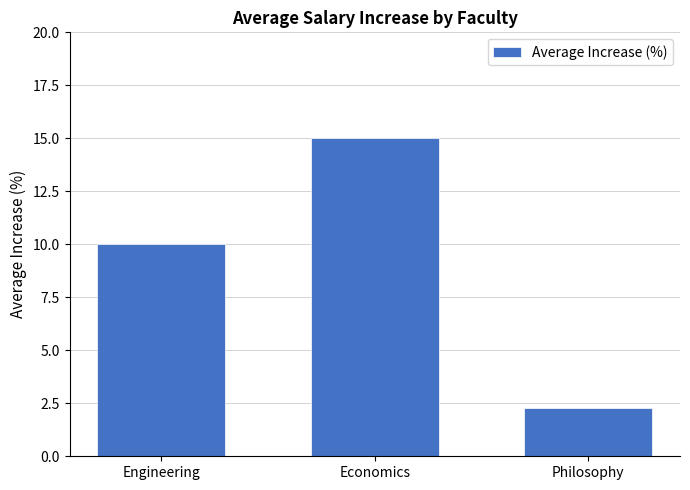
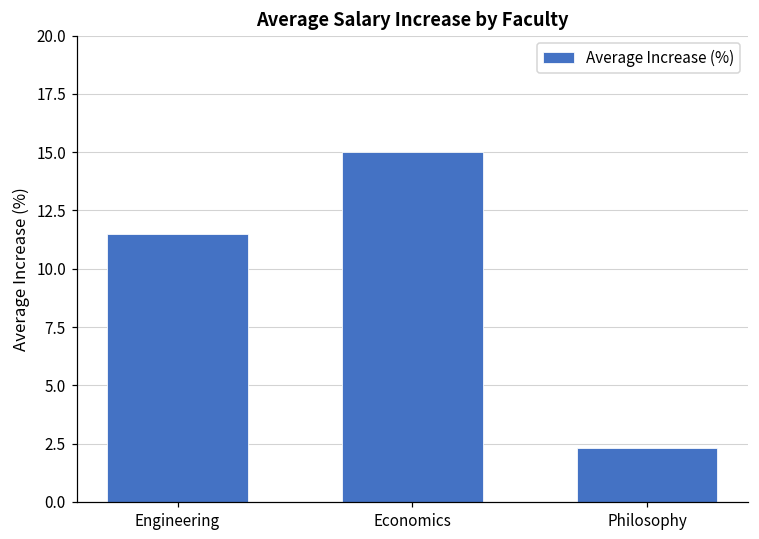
  {
-   "Engineering": 10.0,
+   "Engineering": 11.5,
    "Economics": 15.0,
    "Philosophy": 2.3
  }
